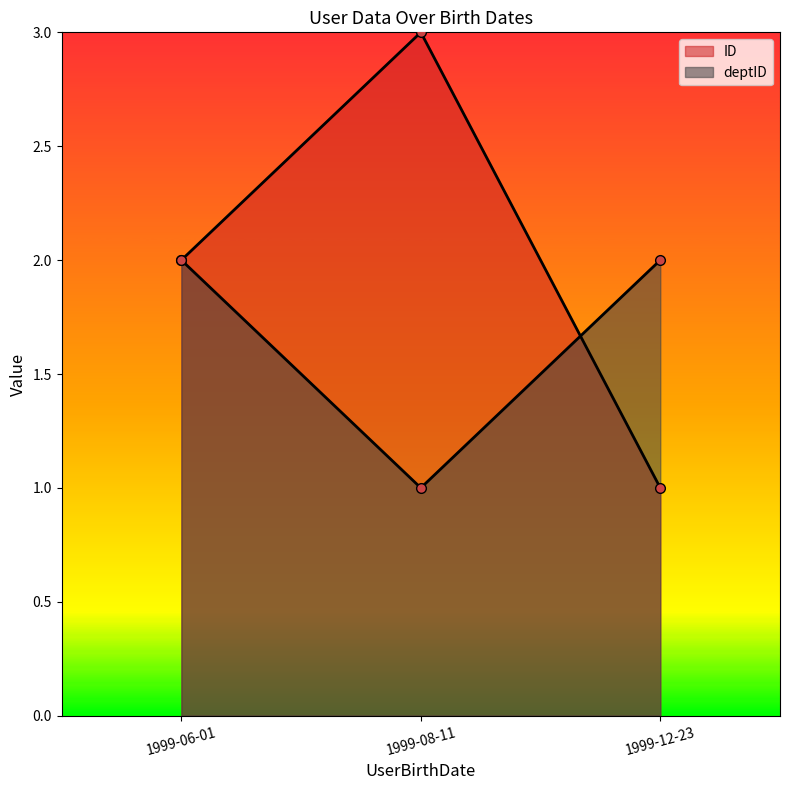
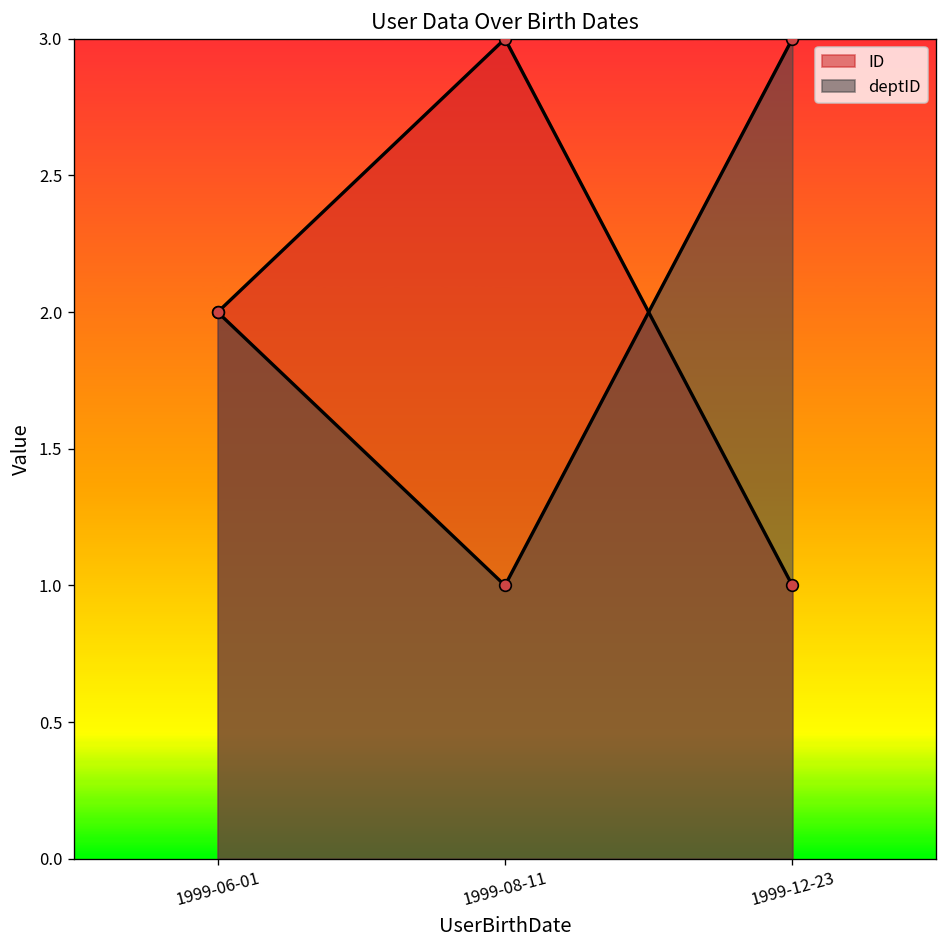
  {
    "ID": {
      "1999-08-11": 3,
      "1999-12-23": 1
    },
    "deptID": {
      "1999-08-11": 1,
-     "1999-12-23": 2
+     "1999-12-23": 3
    }
  }
